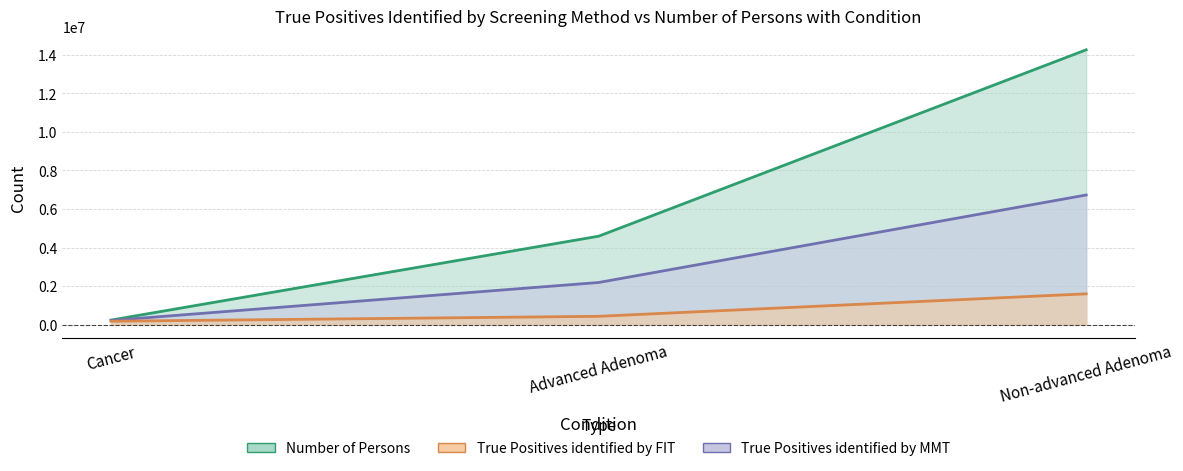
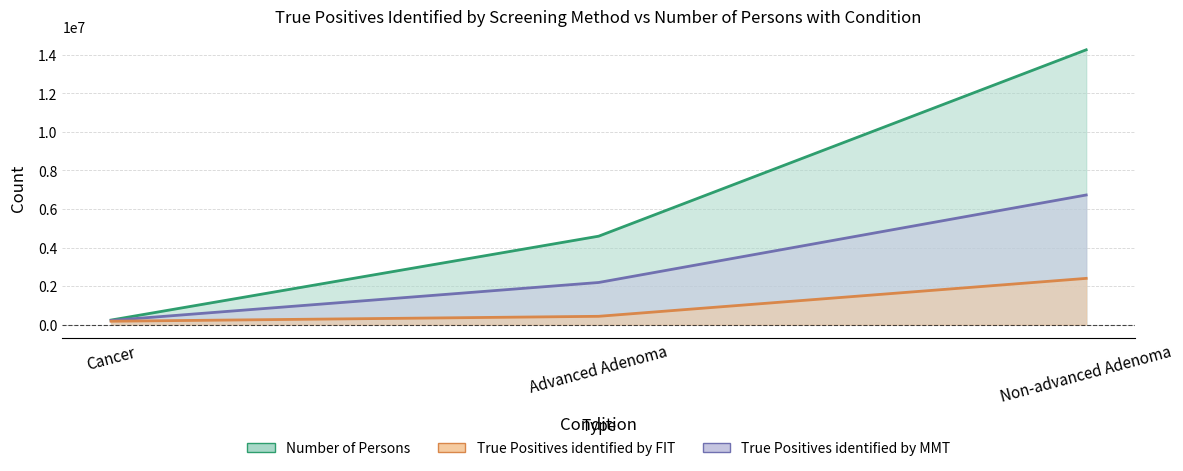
  {
    "True Positives identified by FIT": {
      "Advanced Adenoma": 400000,
-     "Non-advanced Adenoma": 1600000
+     "Non-advanced Adenoma": 2400000
    }
  }
